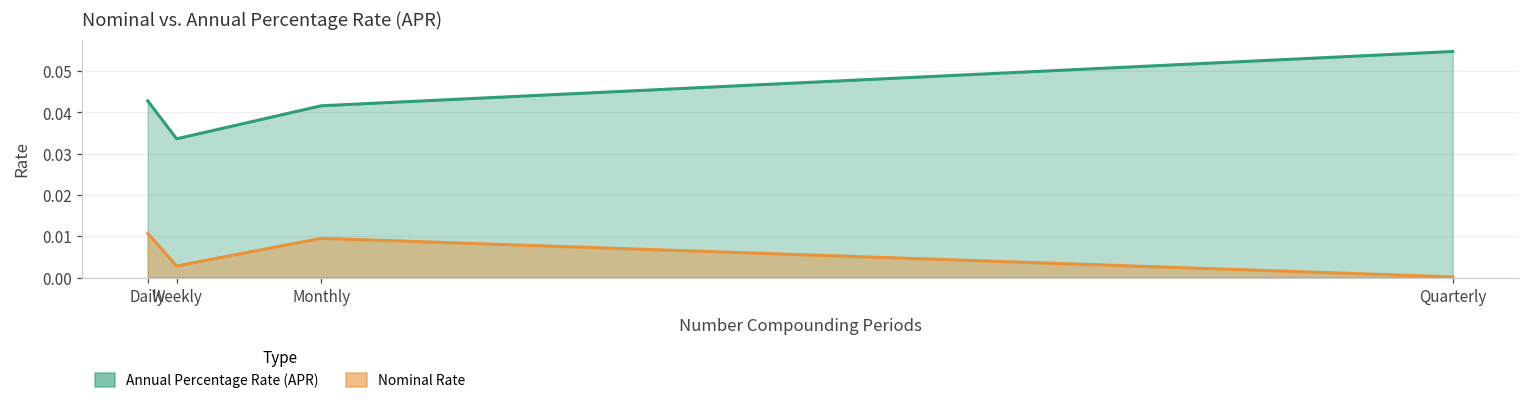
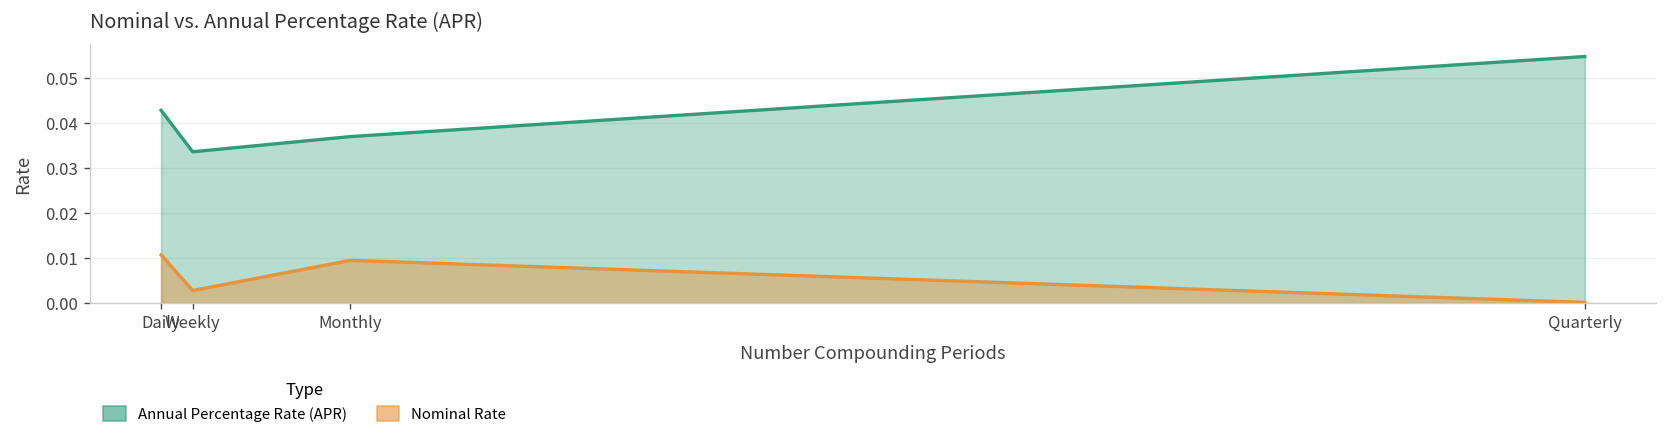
  {
    "Annual Percentage Rate (APR)": {
-     "Monthly": 0.042,
+     "Monthly": 0.037,
      "Quarterly": 0.055
    },
    "Nominal Rate": {
      "Monthly": 0.010,
      "Quarterly": 0.000
    }
  }
